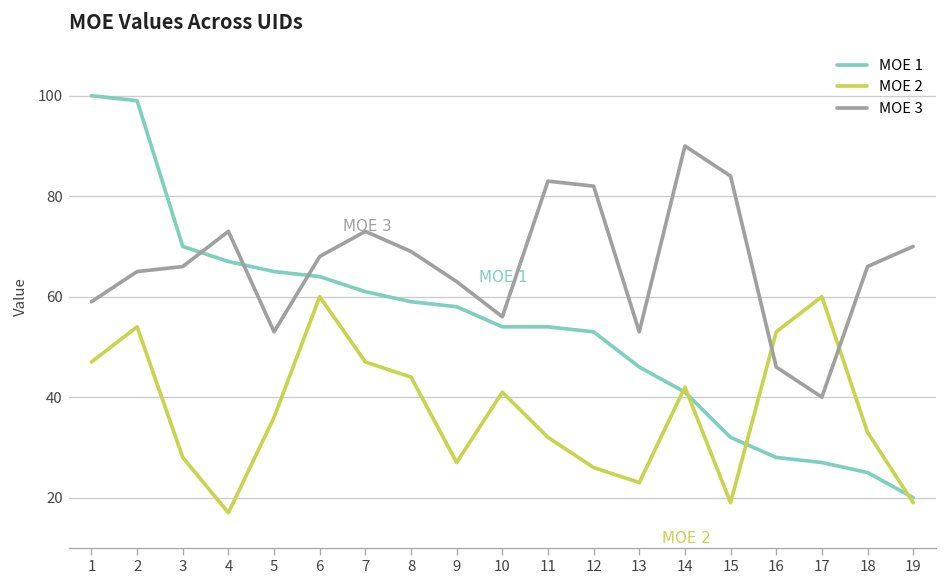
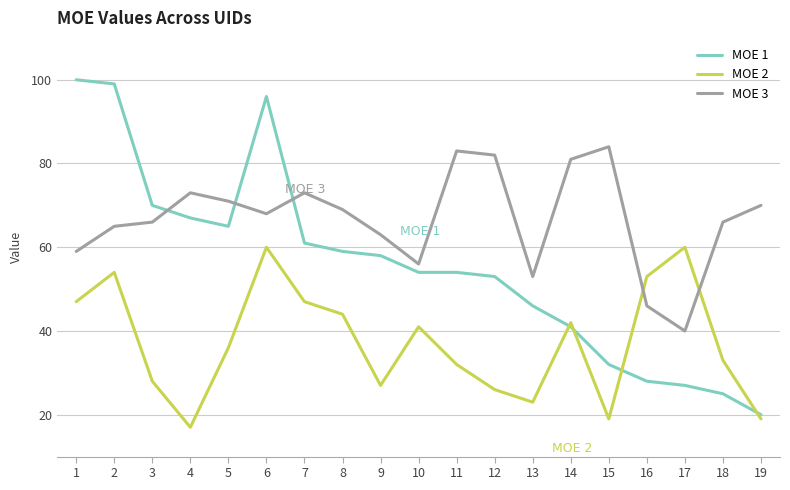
  {
    "MOE 1": {
      "1": 100,
      "2": 99,
      "3": 70,
      "4": 67,
      "5": 65,
-     "6": 64,
+     "6": 96,
      "7": 61,
      "8": 59,
      "9": 58,
      "10": 54,
      "11": 54,
      "12": 53,
      "13": 46,
      "14": 41,
      "15": 32,
      "16": 28,
      "17": 27,
      "18": 25,
      "19": 20
    },
    "MOE 2": {
      "1": 47,
      "2": 54,
      "3": 28,
      "4": 17,
      "5": 36,
      "6": 60,
      "7": 47,
      "8": 44,
      "9": 27,
      "10": 41,
      "11": 32,
      "12": 26,
      "13": 23,
      "14": 42,
      "15": 19,
      "16": 53,
      "17": 60,
      "18": 33,
      "19": 19
    },
    "MOE 3": {
      "1": 59,
      "2": 65,
      "3": 66,
      "4": 73,
-     "5": 53,
+     "5": 71,
      "6": 68,
      "8": 69,
      "10": 56,
      "11": 83,
      "12": 82,
      "13": 53,
-     "14": 90,
+     "14": 81,
      "15": 84,
      "16": 46,
      "17": 40,
      "18": 66,
      "19": 70
    }
  }
